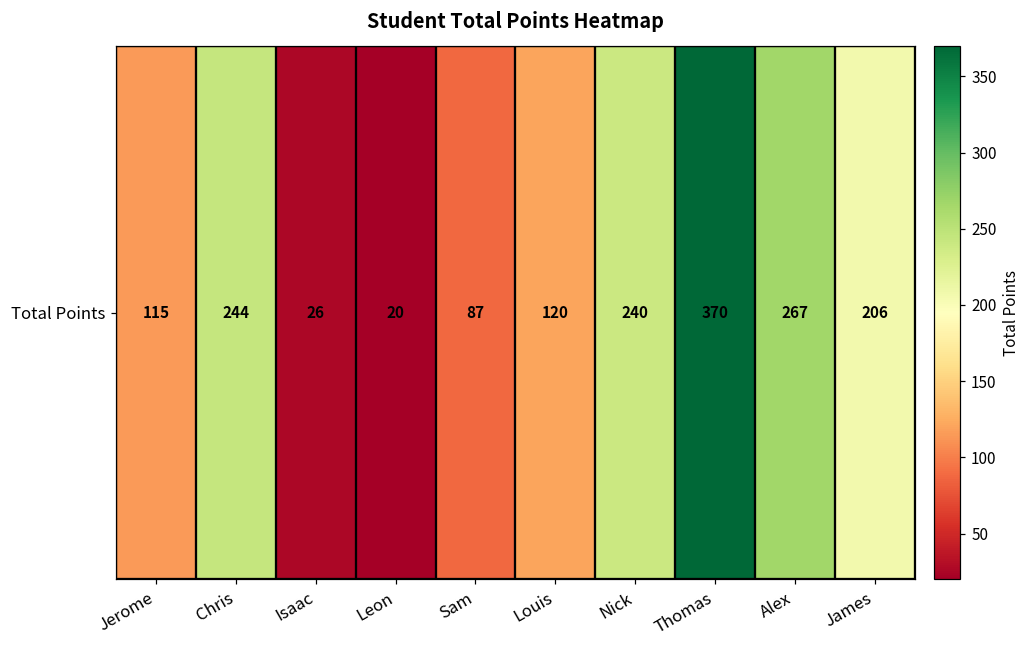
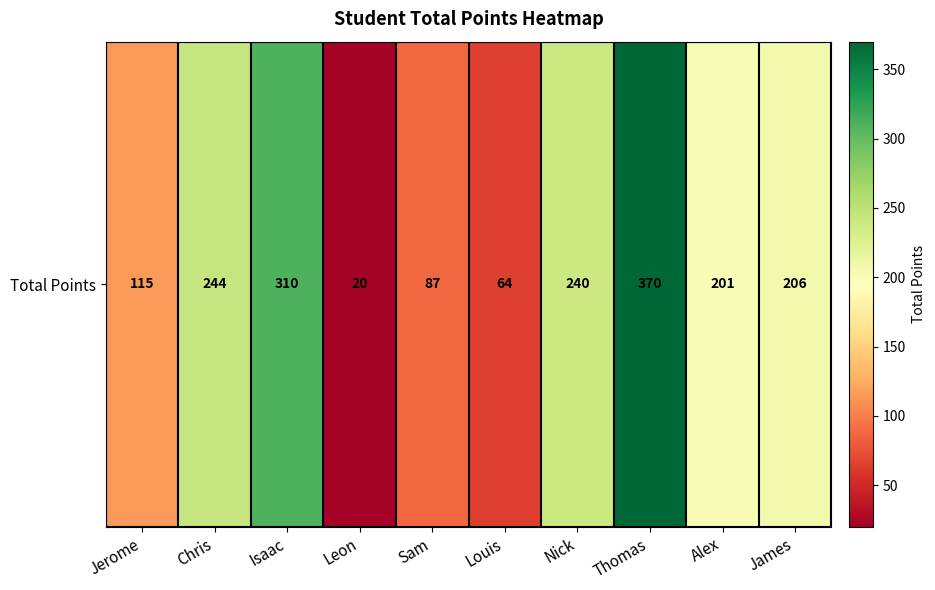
  {
    "Total Points": {
      "Jerome": 115,
      "Chris": 244,
-     "Isaac": 26,
+     "Isaac": 310,
      "Leon": 20,
      "Sam": 87,
-     "Louis": 120,
+     "Louis": 64,
      "Nick": 240,
      "Thomas": 370,
-     "Alex": 267,
+     "Alex": 201,
      "James": 206
    }
  }
